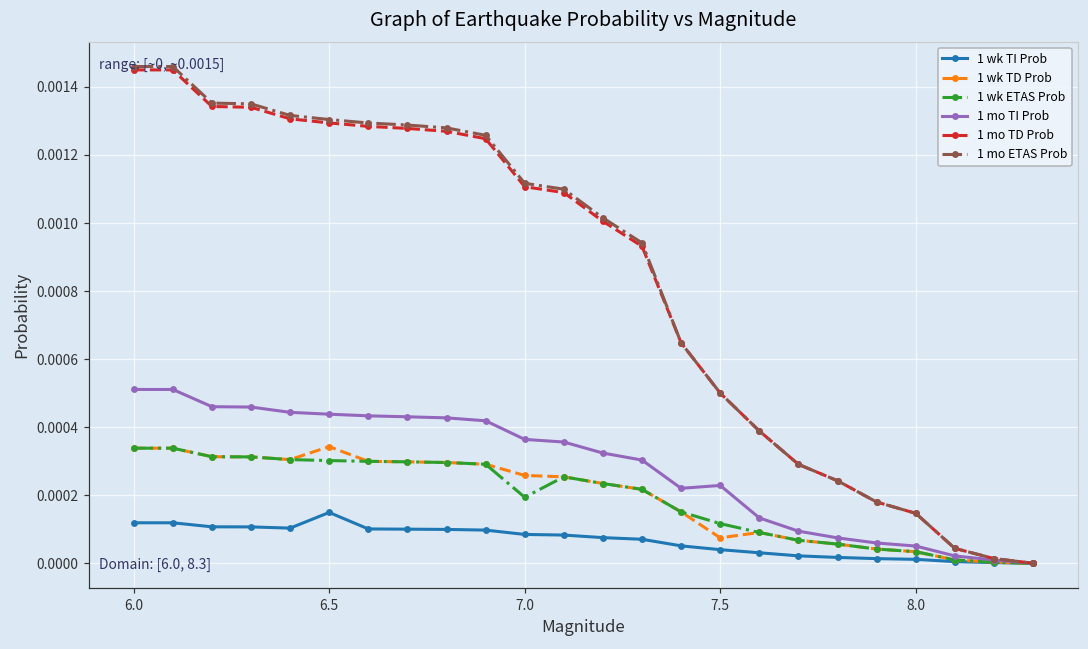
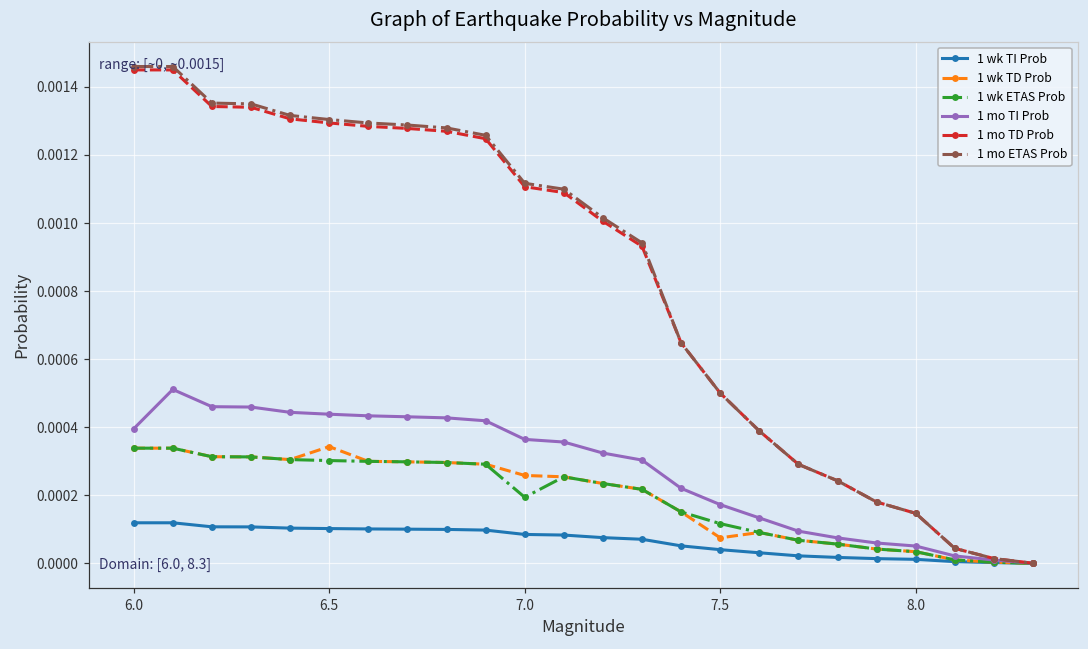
  {
    "1 wk TI Prob": {
      "6.0": 0.00012,
-     "6.5": 0.00015,
+     "6.5": 0.00010,
      "7.0": 0.00009,
      "7.5": 0.00004,
      "8.0": 0.00001
    },
    "1 wk TD Prob": {
      "6.5": 0.00034,
      "7.0": 0.00026,
      "7.5": 0.00008
    },
    "1 wk ETAS Prob": {
      "6.5": 0.00030,
      "7.0": 0.00019,
      "7.5": 0.00012
    },
    "1 mo TI Prob": {
-     "6.0": 0.00051,
+     "6.0": 0.00040,
      "6.5": 0.00044,
      "7.0": 0.00036,
-     "7.5": 0.00023,
+     "7.5": 0.00017,
      "8.0": 0.00005
    },
    "1 mo TD Prob": {
      "6.5": 0.00129,
      "7.0": 0.00111
    },
    "1 mo ETAS Prob": {
      "6.5": 0.00130,
      "7.0": 0.00112
    }
  }
